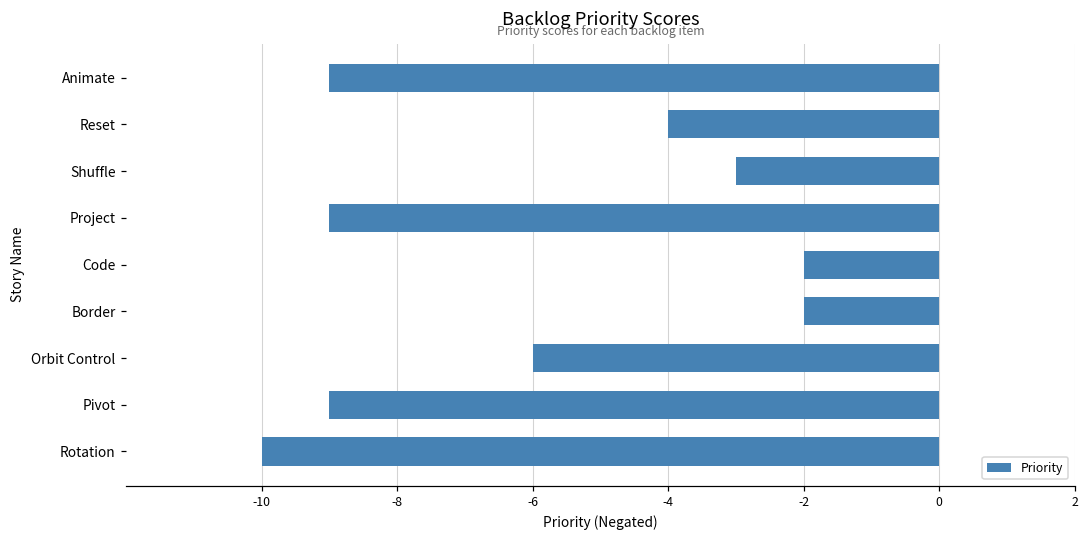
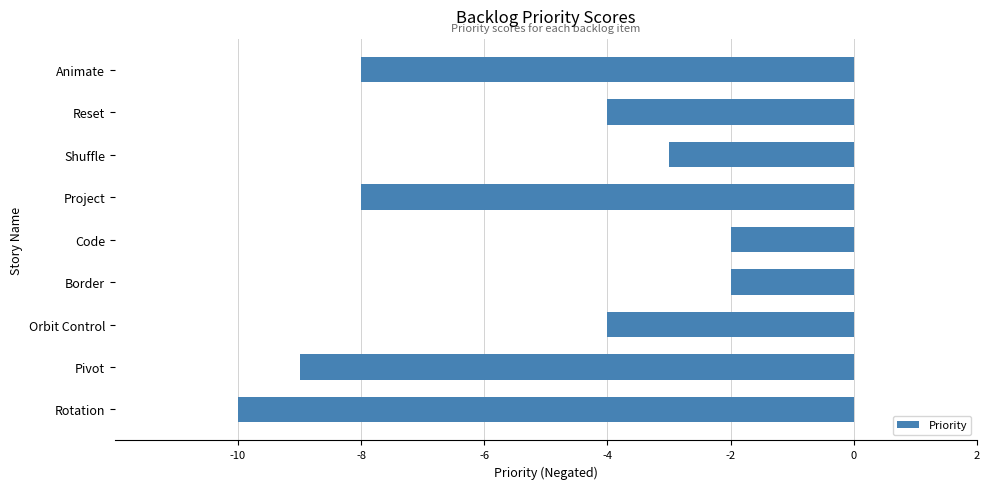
  {
-   "Animate": -9.0,
+   "Animate": -8.0,
    "Reset": -4.0,
    "Shuffle": -3.0,
-   "Project": -9.0,
+   "Project": -8.0,
    "Code": -2.0,
    "Border": -2.0,
-   "Orbit Control": -6.0,
+   "Orbit Control": -4.0,
    "Pivot": -9.0,
    "Rotation": -10.0
  }
